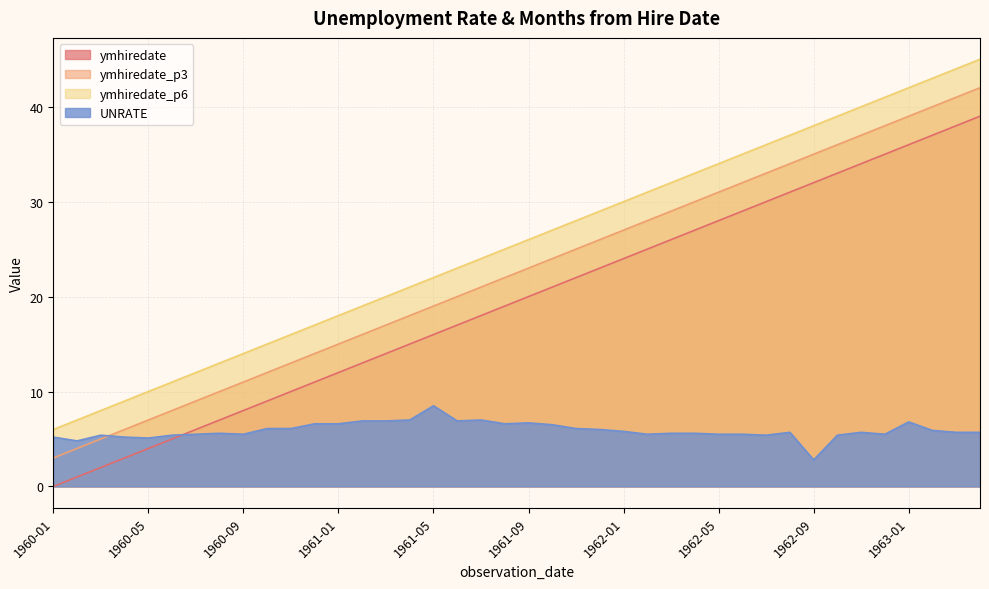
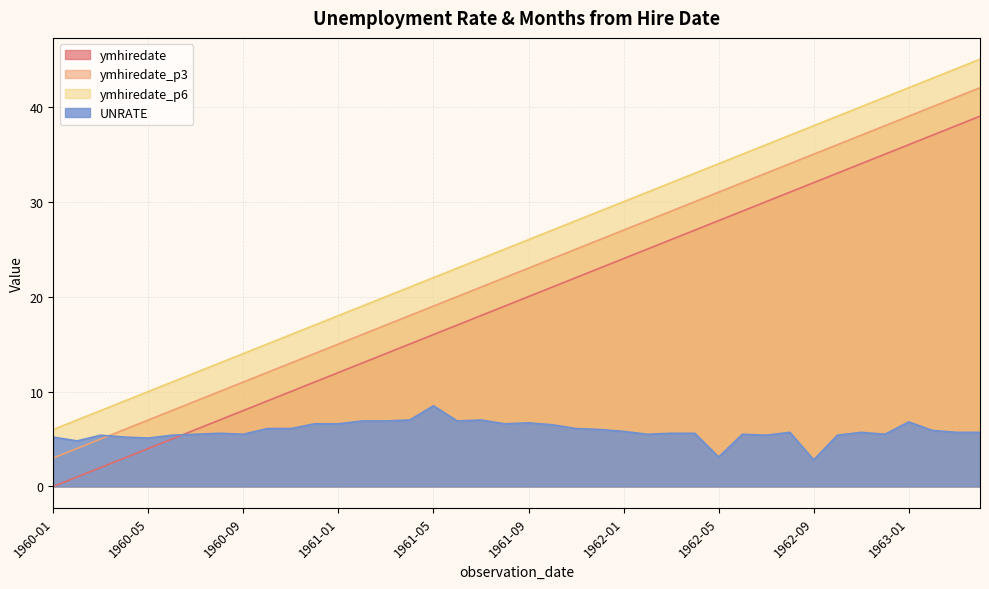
  {
    "UNRATE": {
      "1960-01": 5,
      "1960-05": 5,
      "1960-09": 6,
      "1961-01": 7,
      "1961-05": 9,
      "1961-09": 7,
      "1962-01": 6,
-     "1962-05": 6,
+     "1962-05": 3,
      "1962-09": 3,
      "1963-01": 7
    }
  }
